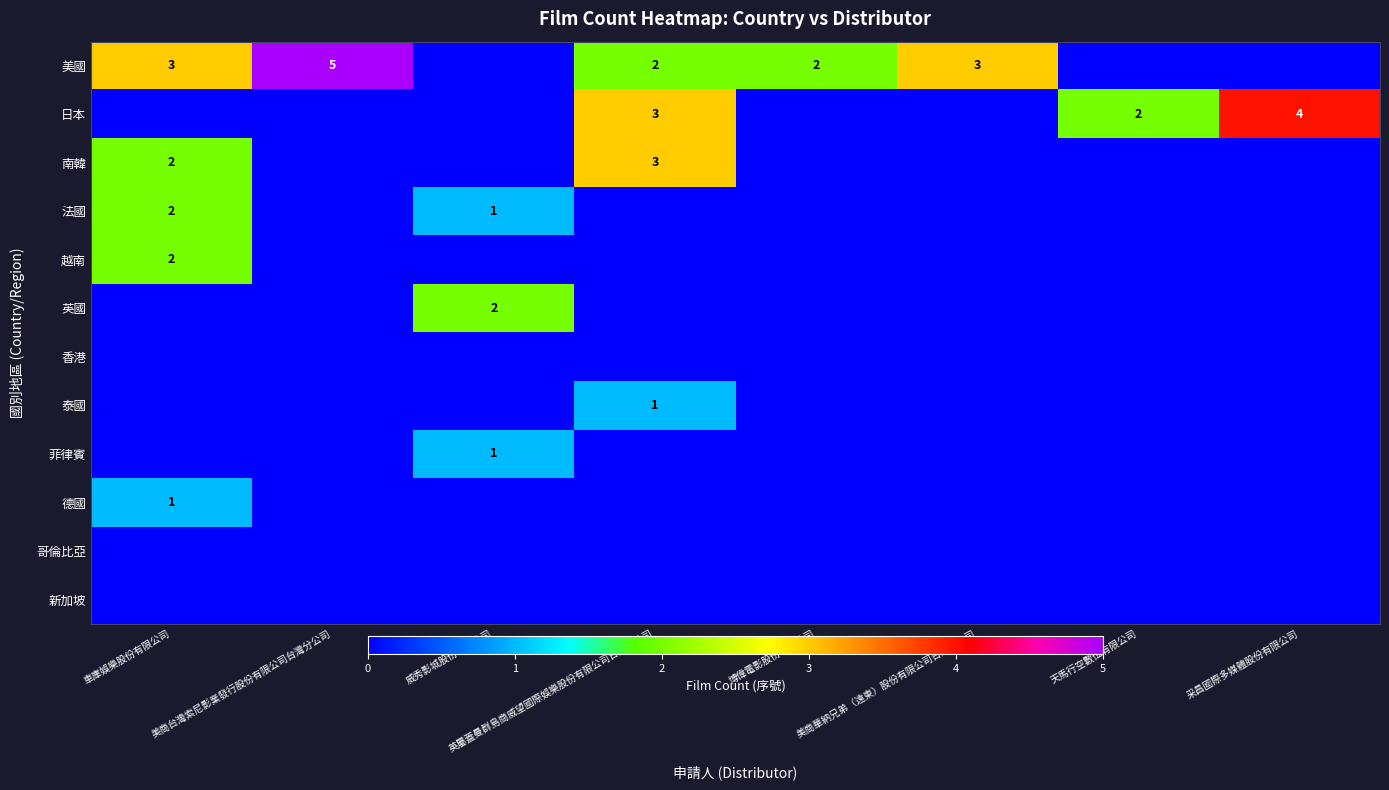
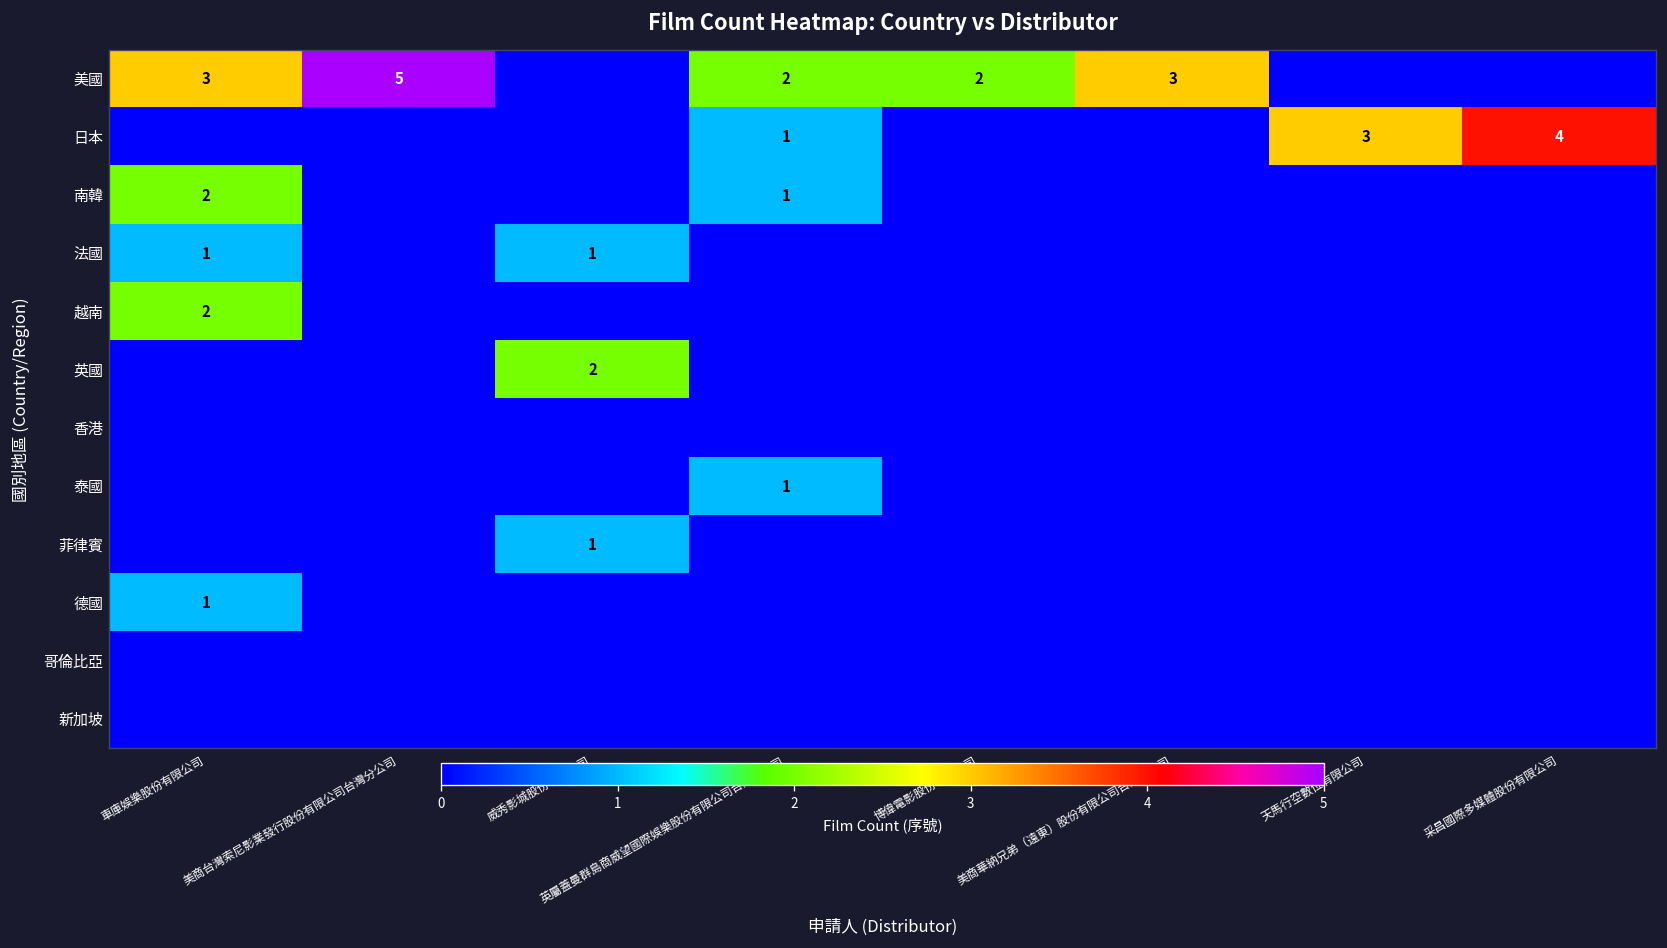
  {
    "美國": {
      "車庫娛樂股份有限公司": 3,
      "美商台灣索尼影業發行股份有限公司台灣分公司": 5,
      "英屬蓋曼群島商威望國際娛樂股份有限公司台灣分公司": 2,
      "美商華納兄弟（遠東）股份有限公司台灣分公司": 3
    },
    "日本": {
-     "英屬蓋曼群島商威望國際娛樂股份有限公司台灣分公司": 3,
-     "天馬行空數位有限公司": 2,
+     "英屬蓋曼群島商威望國際娛樂股份有限公司台灣分公司": 1,
+     "天馬行空數位有限公司": 3,
      "采昌國際多媒體股份有限公司": 4
    },
    "南韓": {
      "車庫娛樂股份有限公司": 2,
-     "英屬蓋曼群島商威望國際娛樂股份有限公司台灣分公司": 3
+     "英屬蓋曼群島商威望國際娛樂股份有限公司台灣分公司": 1
    },
    "法國": {
-     "車庫娛樂股份有限公司": 2
+     "車庫娛樂股份有限公司": 1
    },
    "越南": {
      "車庫娛樂股份有限公司": 2
    },
    "泰國": {
      "英屬蓋曼群島商威望國際娛樂股份有限公司台灣分公司": 1
    },
    "德國": {
      "車庫娛樂股份有限公司": 1
    }
  }
